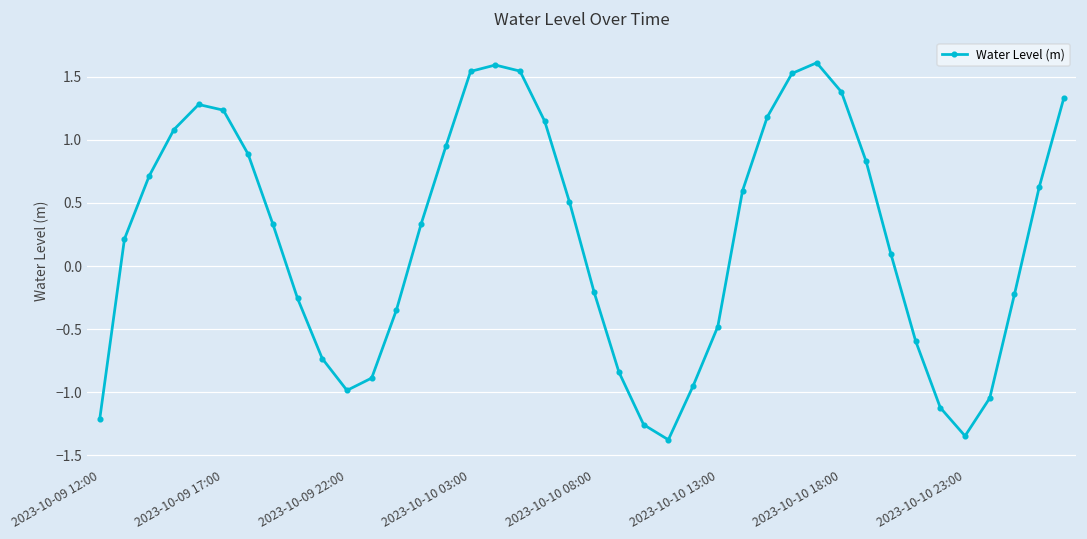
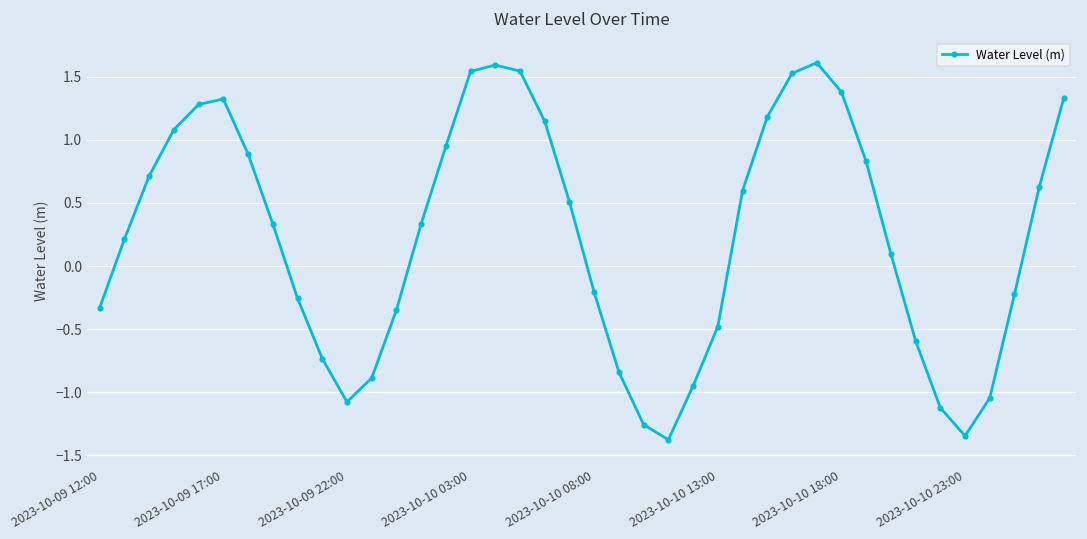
  {
-   "2023-10-09 12:00": -1.21,
-   "2023-10-09 17:00": 1.23,
-   "2023-10-09 22:00": -0.99,
+   "2023-10-09 12:00": -0.33,
+   "2023-10-09 17:00": 1.32,
+   "2023-10-09 22:00": -1.08,
    "2023-10-10 03:00": 1.54,
    "2023-10-10 08:00": -0.21,
    "2023-10-10 13:00": -0.48,
    "2023-10-10 18:00": 1.38,
    "2023-10-10 23:00": -1.35
  }
